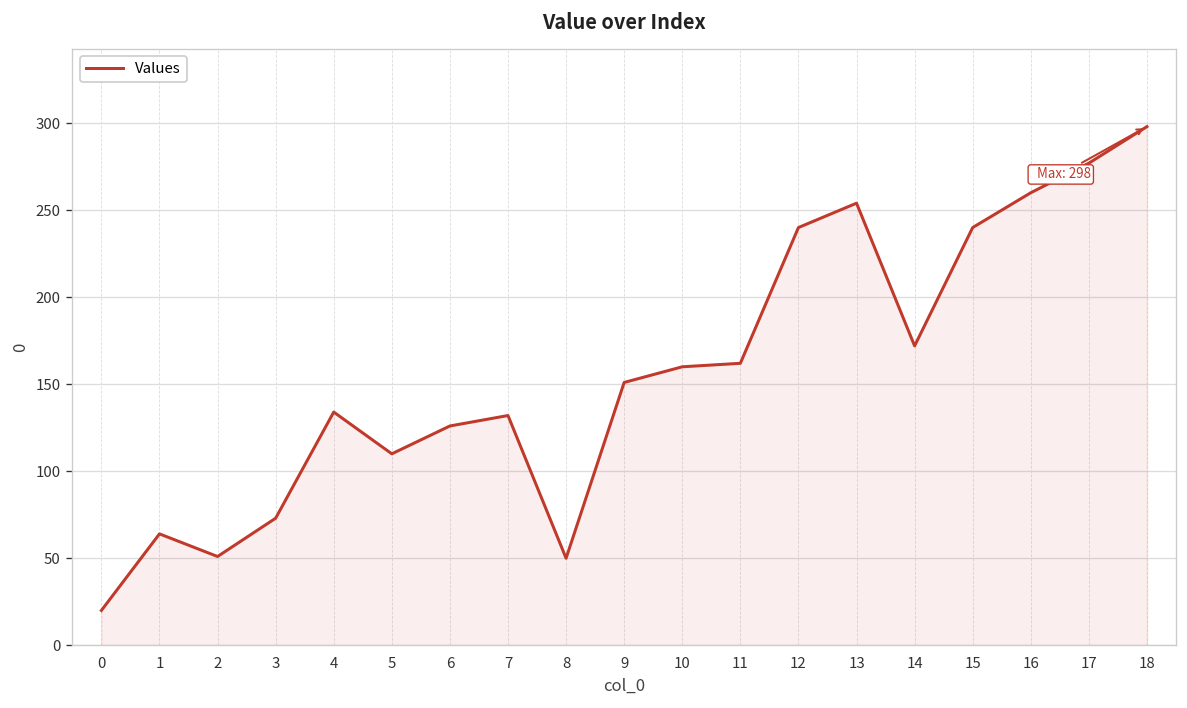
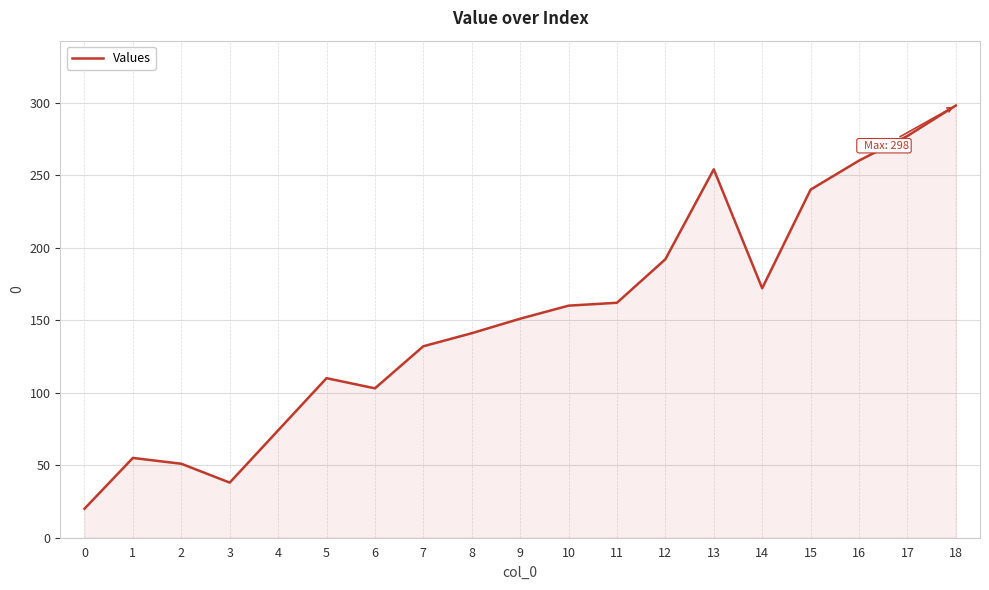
  {
    "0": 20,
-   "1": 64,
+   "1": 55,
    "2": 51,
-   "3": 73,
-   "4": 134,
+   "3": 38,
+   "4": 74,
    "5": 110,
-   "6": 126,
+   "6": 103,
    "7": 132,
-   "8": 50,
+   "8": 141,
    "9": 151,
    "10": 160,
    "11": 162,
-   "12": 240,
+   "12": 192,
    "13": 254,
    "14": 172,
    "15": 240,
    "16": 260,
    "18": 298
  }
